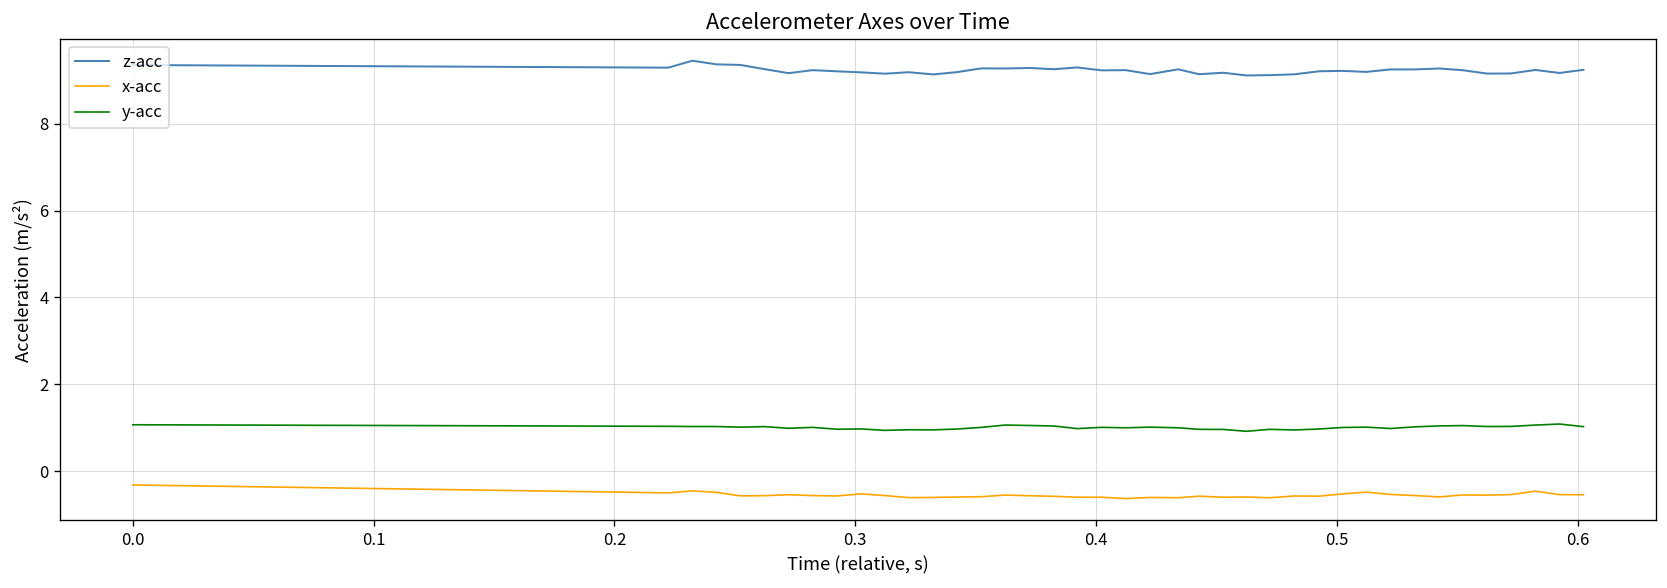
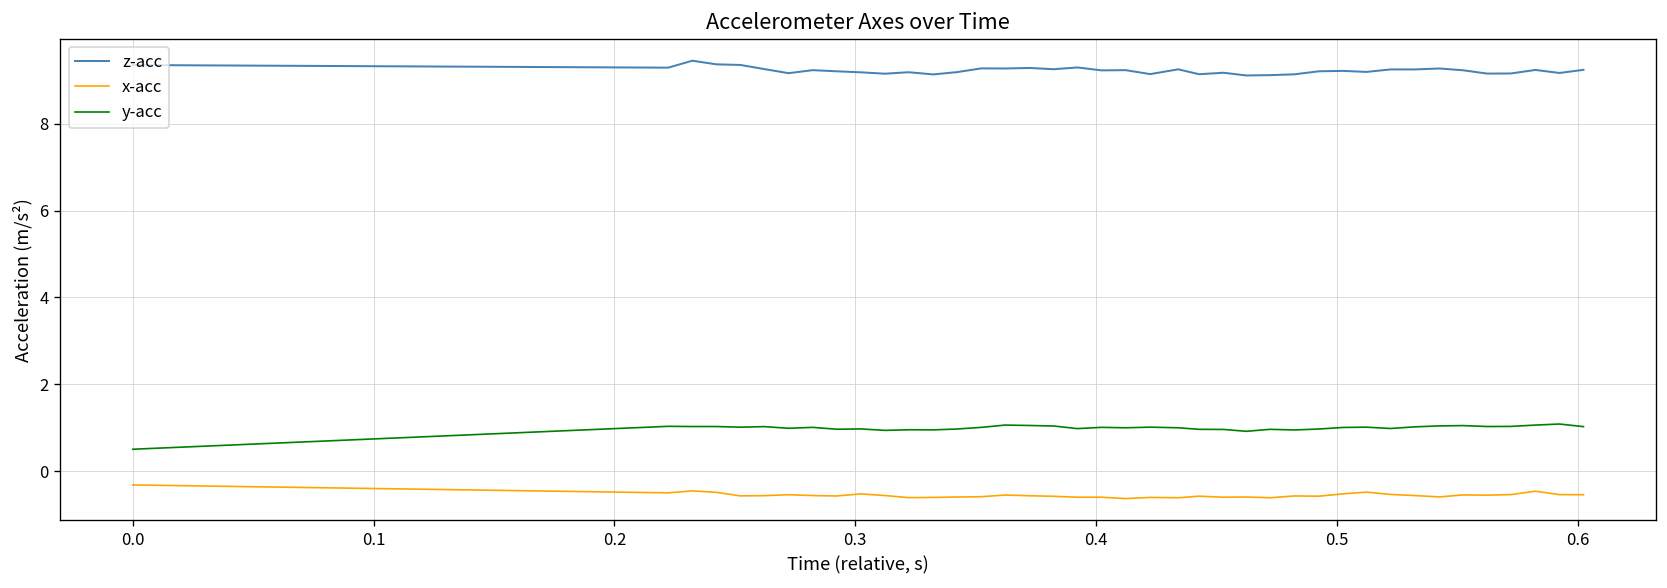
  {
    "x-acc": {
      "0.0": -0.3
    },
    "y-acc": {
-     "0.0": 1.1
+     "0.0": 0.5
    }
  }
